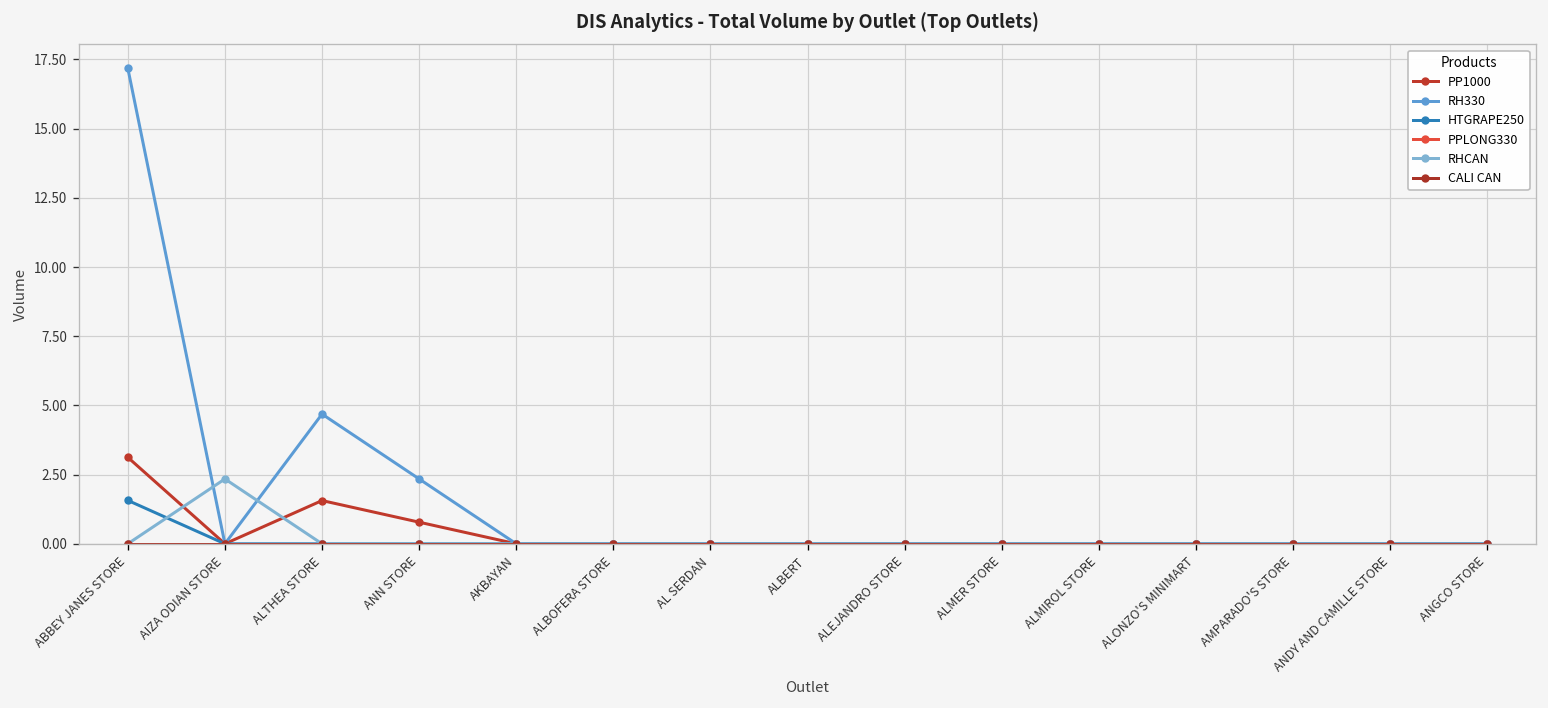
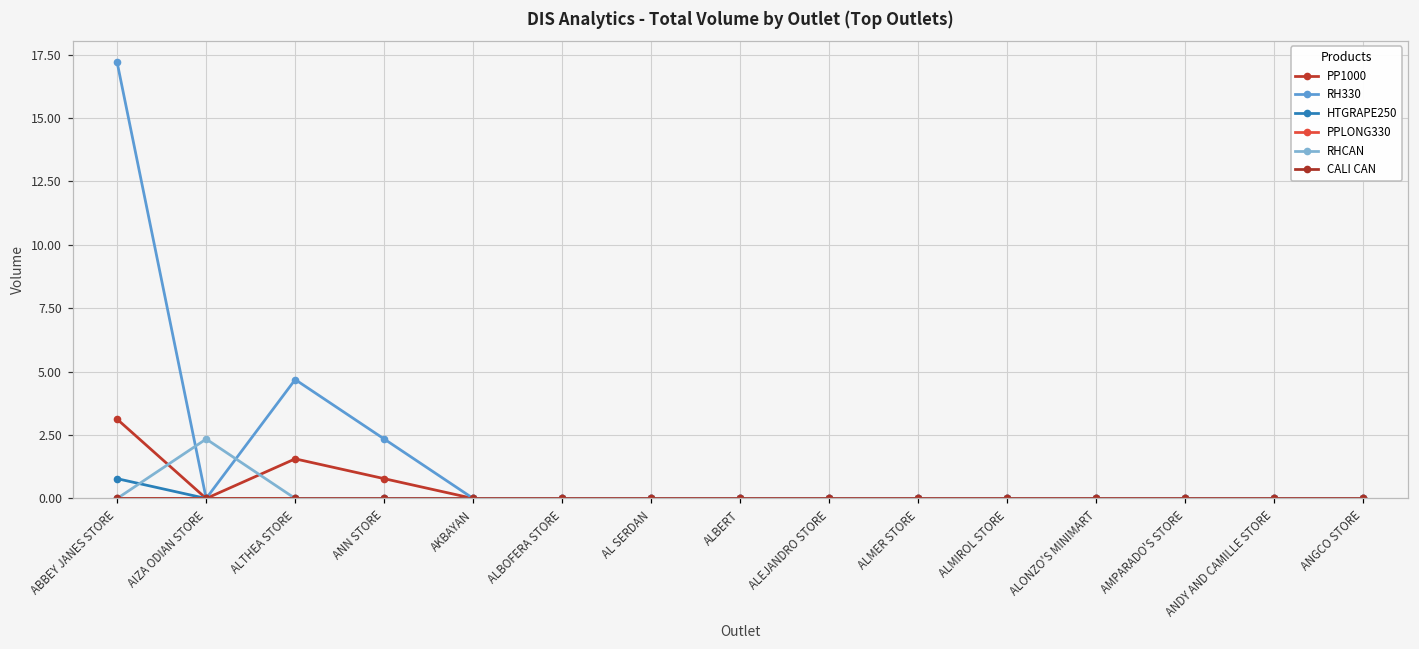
  {
    "HTGRAPE250": {
-     "ABBEY JANES STORE": 1.6
+     "ABBEY JANES STORE": 0.8
    }
  }
